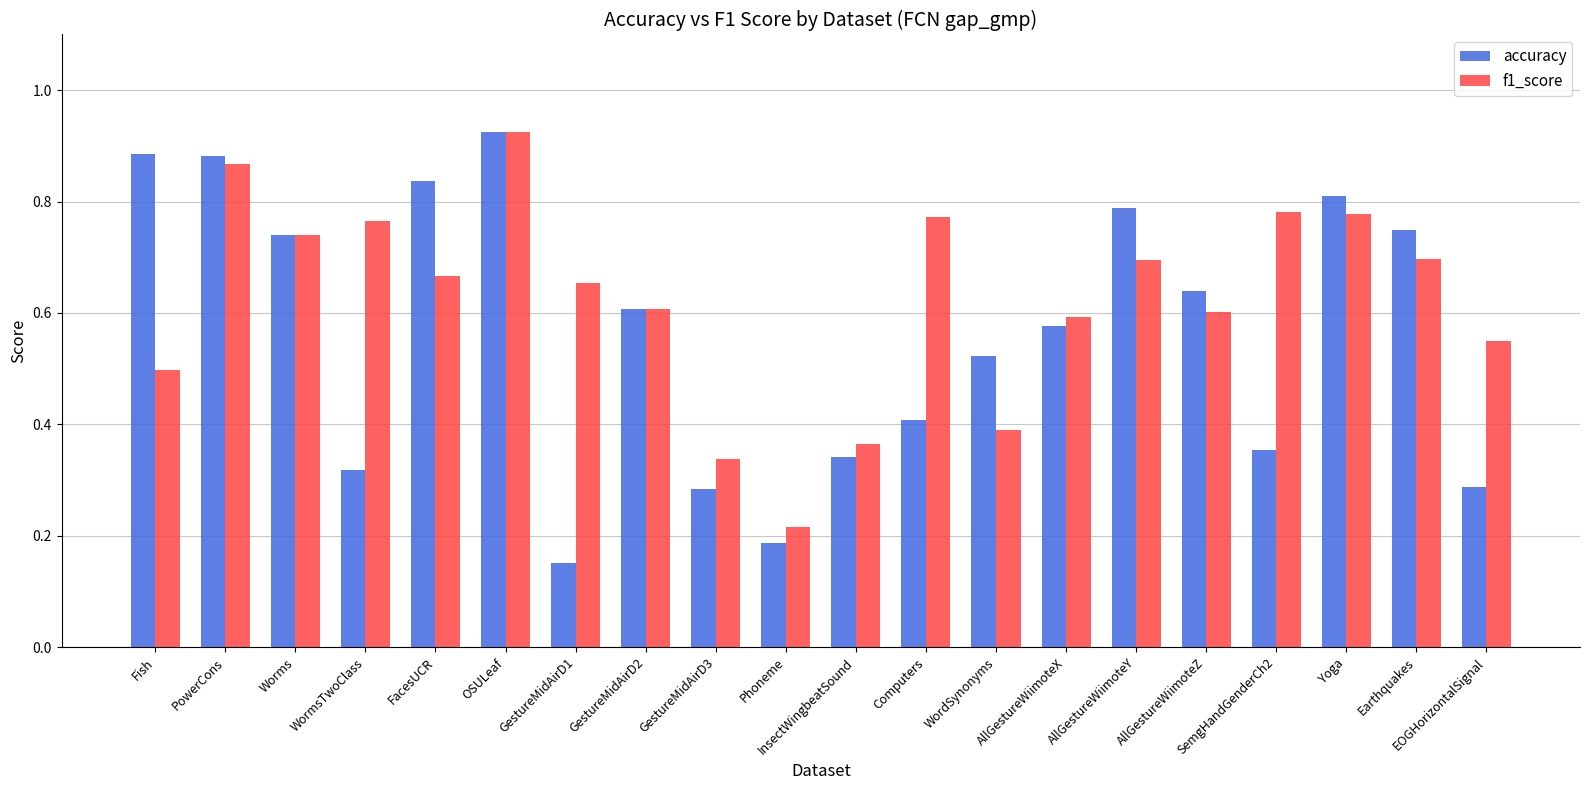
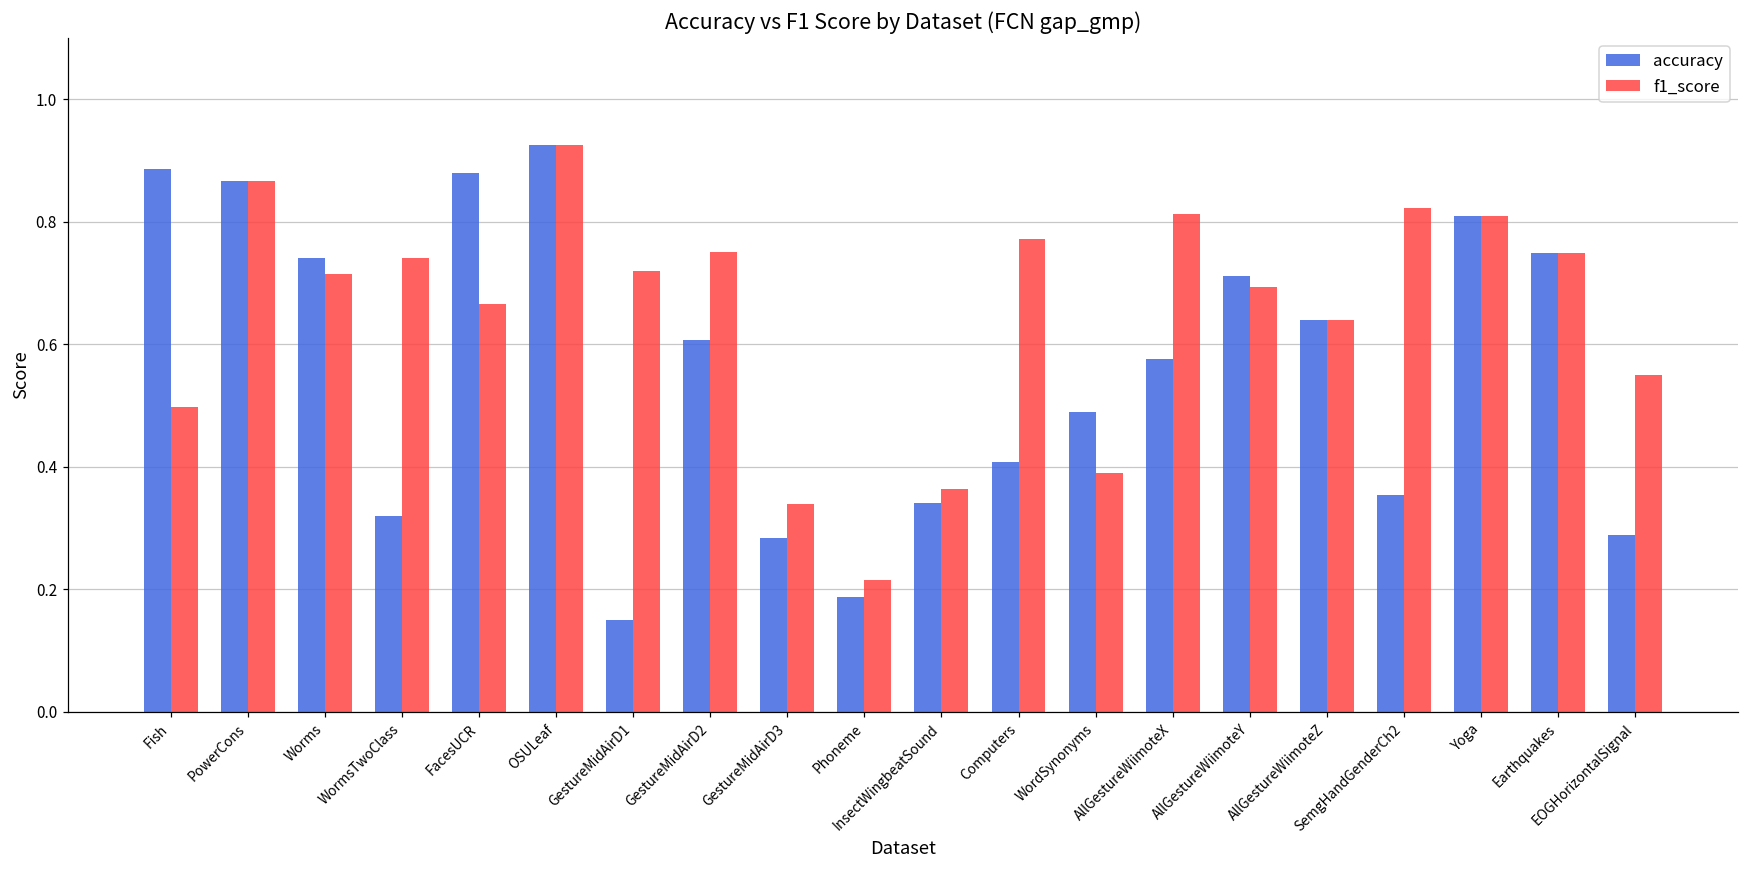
  {
    "accuracy": {
      "Fish": 0.89,
-     "PowerCons": 0.88,
+     "PowerCons": 0.87,
      "Worms": 0.74,
      "WormsTwoClass": 0.32,
-     "FacesUCR": 0.84,
+     "FacesUCR": 0.88,
      "OSULeaf": 0.93,
      "GestureMidAirD1": 0.15,
      "GestureMidAirD2": 0.61,
      "GestureMidAirD3": 0.28,
      "Phoneme": 0.19,
      "InsectWingbeatSound": 0.34,
      "Computers": 0.41,
-     "WordSynonyms": 0.52,
+     "WordSynonyms": 0.49,
      "AllGestureWiimoteX": 0.58,
-     "AllGestureWiimoteY": 0.79,
+     "AllGestureWiimoteY": 0.71,
      "AllGestureWiimoteZ": 0.64,
      "SemgHandGenderCh2": 0.35,
      "Yoga": 0.81,
      "Earthquakes": 0.75,
      "EOGHorizontalSignal": 0.29
    },
    "f1_score": {
      "Fish": 0.50,
      "PowerCons": 0.87,
-     "Worms": 0.74,
-     "WormsTwoClass": 0.77,
+     "Worms": 0.72,
+     "WormsTwoClass": 0.74,
      "FacesUCR": 0.67,
      "OSULeaf": 0.93,
-     "GestureMidAirD1": 0.65,
-     "GestureMidAirD2": 0.61,
+     "GestureMidAirD1": 0.72,
+     "GestureMidAirD2": 0.75,
      "GestureMidAirD3": 0.34,
      "Phoneme": 0.22,
      "InsectWingbeatSound": 0.36,
      "Computers": 0.77,
      "WordSynonyms": 0.39,
-     "AllGestureWiimoteX": 0.59,
+     "AllGestureWiimoteX": 0.81,
      "AllGestureWiimoteY": 0.69,
-     "AllGestureWiimoteZ": 0.60,
-     "SemgHandGenderCh2": 0.78,
-     "Yoga": 0.78,
-     "Earthquakes": 0.70,
+     "AllGestureWiimoteZ": 0.64,
+     "SemgHandGenderCh2": 0.82,
+     "Yoga": 0.81,
+     "Earthquakes": 0.75,
      "EOGHorizontalSignal": 0.55
    }
  }
